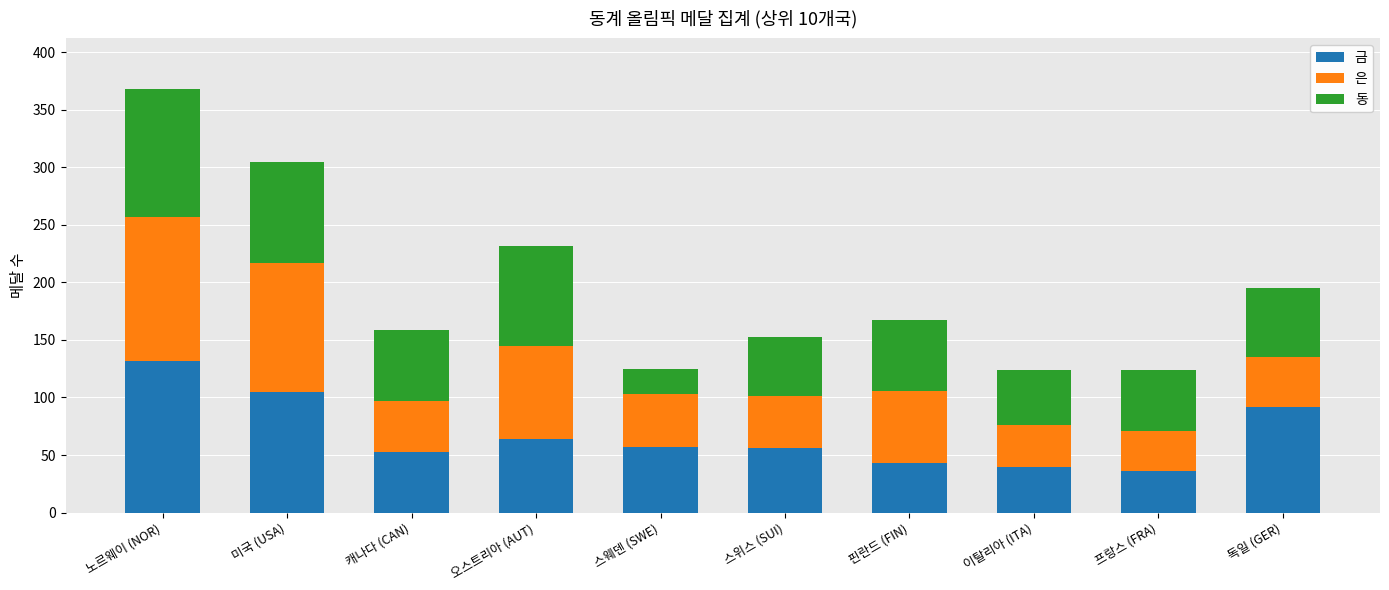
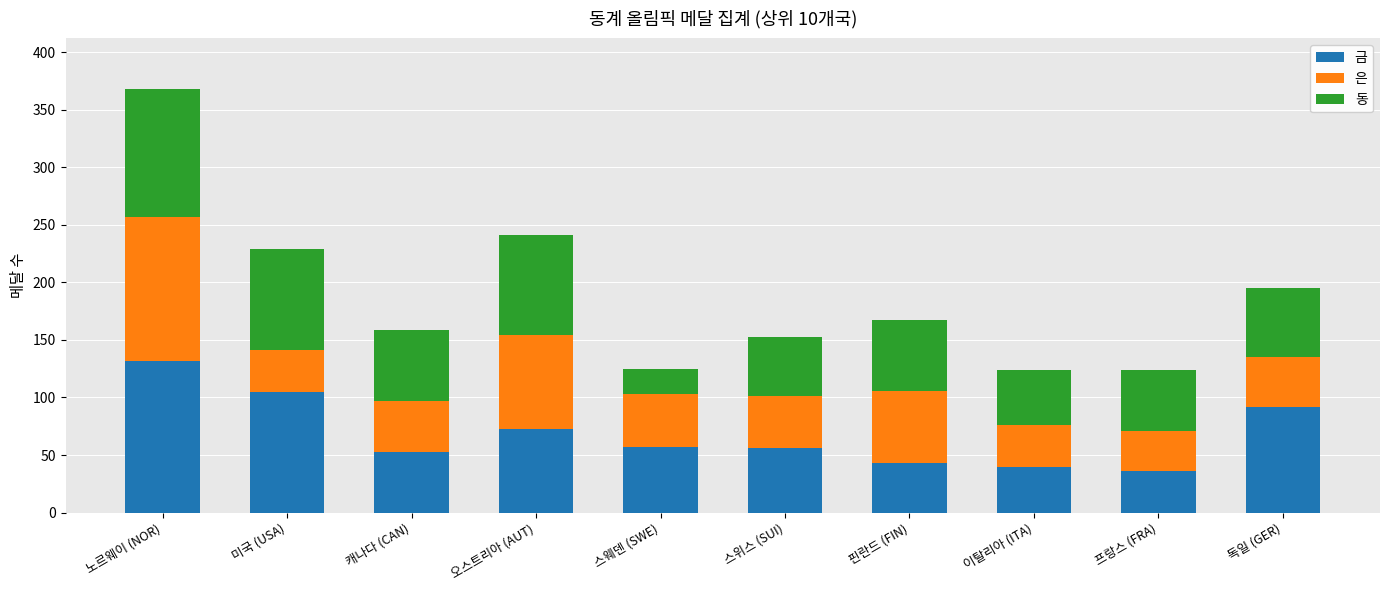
  {
    "금": {
      "노르웨이 (NOR)": 132,
      "미국 (USA)": 105,
      "캐나다 (CAN)": 53,
-     "오스트리아 (AUT)": 64,
+     "오스트리아 (AUT)": 73,
      "스웨덴 (SWE)": 57,
      "스위스 (SUI)": 56,
      "핀란드 (FIN)": 43,
      "이탈리아 (ITA)": 40,
      "프랑스 (FRA)": 36,
      "독일 (GER)": 92
    },
    "은": {
      "노르웨이 (NOR)": 125,
-     "미국 (USA)": 112,
+     "미국 (USA)": 36,
      "캐나다 (CAN)": 44,
      "오스트리아 (AUT)": 81,
      "스웨덴 (SWE)": 46,
      "스위스 (SUI)": 45,
      "핀란드 (FIN)": 63,
      "이탈리아 (ITA)": 36,
      "프랑스 (FRA)": 35,
      "독일 (GER)": 43
    },
    "동": {
      "노르웨이 (NOR)": 111,
      "미국 (USA)": 88,
      "캐나다 (CAN)": 62,
      "오스트리아 (AUT)": 87,
      "스웨덴 (SWE)": 22,
      "스위스 (SUI)": 52,
      "핀란드 (FIN)": 61,
      "이탈리아 (ITA)": 48,
      "프랑스 (FRA)": 53,
      "독일 (GER)": 60
    }
  }
